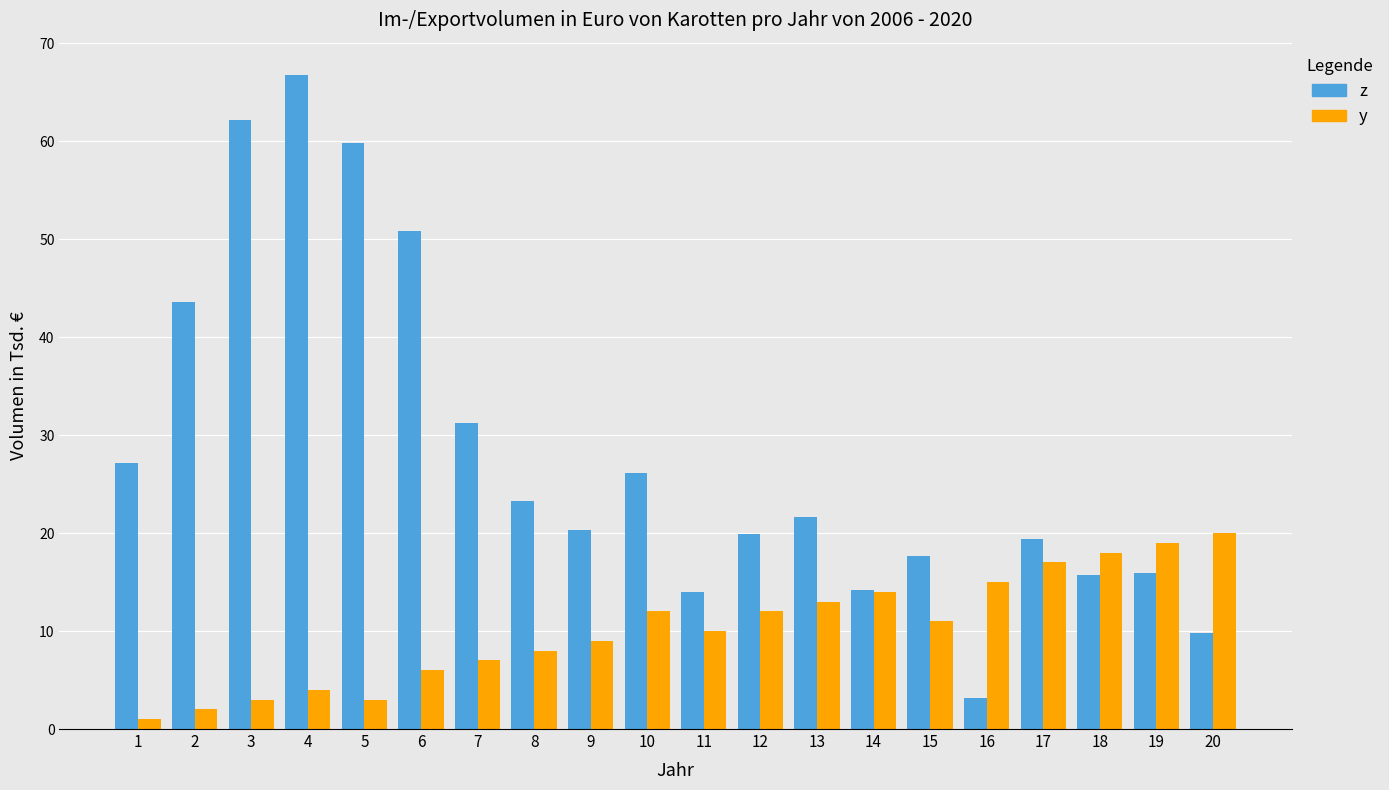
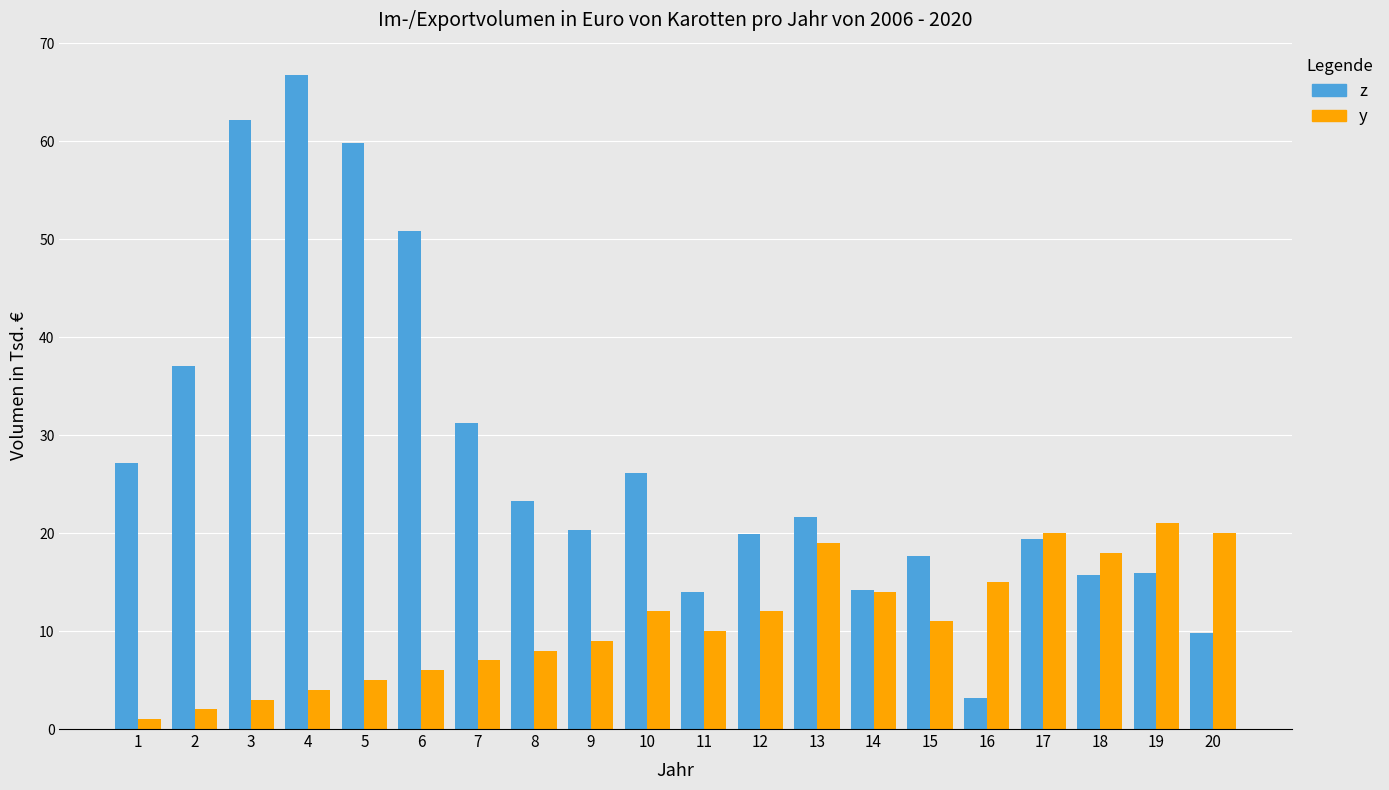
  {
    "z": {
      "1": 27,
-     "2": 44,
+     "2": 37,
      "3": 62,
      "4": 67,
      "5": 60,
      "6": 51,
      "7": 31,
      "8": 23,
      "9": 20,
      "10": 26,
      "11": 14,
      "12": 20,
      "13": 22,
      "14": 14,
      "15": 18,
      "16": 3,
      "17": 19,
      "18": 16,
      "19": 16,
      "20": 10
    },
    "y": {
      "1": 1,
      "2": 2,
      "3": 3,
      "4": 4,
-     "5": 3,
+     "5": 5,
      "6": 6,
      "7": 7,
      "8": 8,
      "9": 9,
      "10": 12,
      "11": 10,
      "12": 12,
-     "13": 13,
+     "13": 19,
      "14": 14,
      "15": 11,
      "16": 15,
-     "17": 17,
+     "17": 20,
      "18": 18,
-     "19": 19,
+     "19": 21,
      "20": 20
    }
  }
